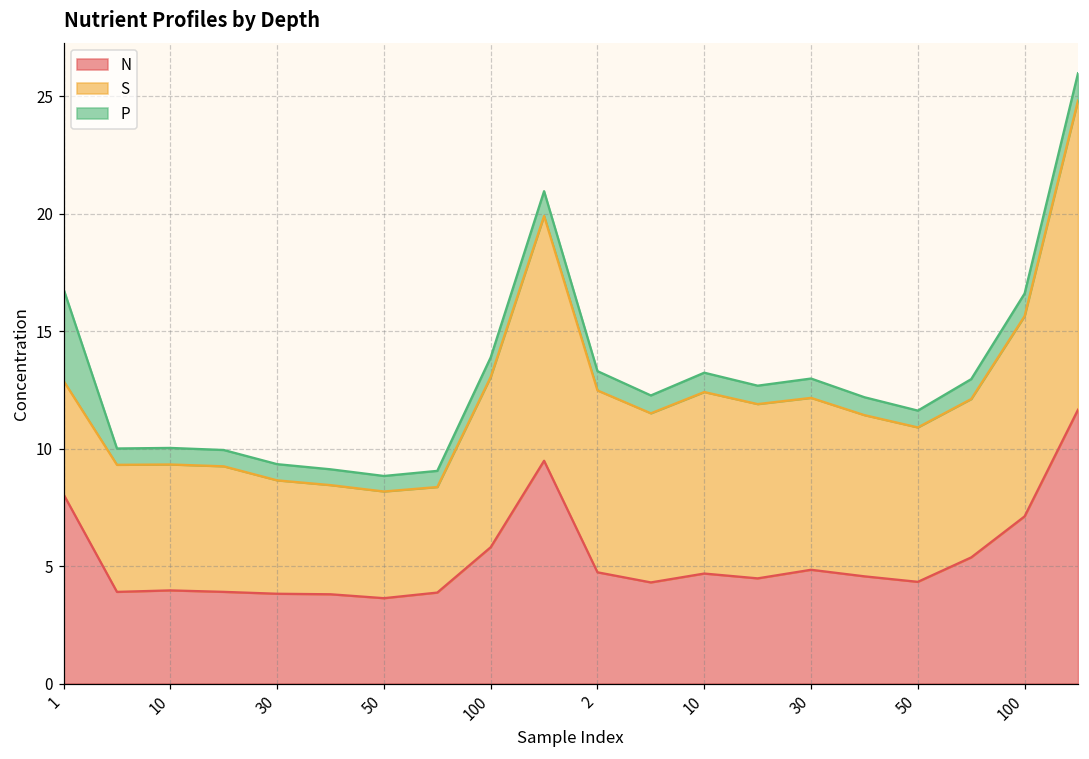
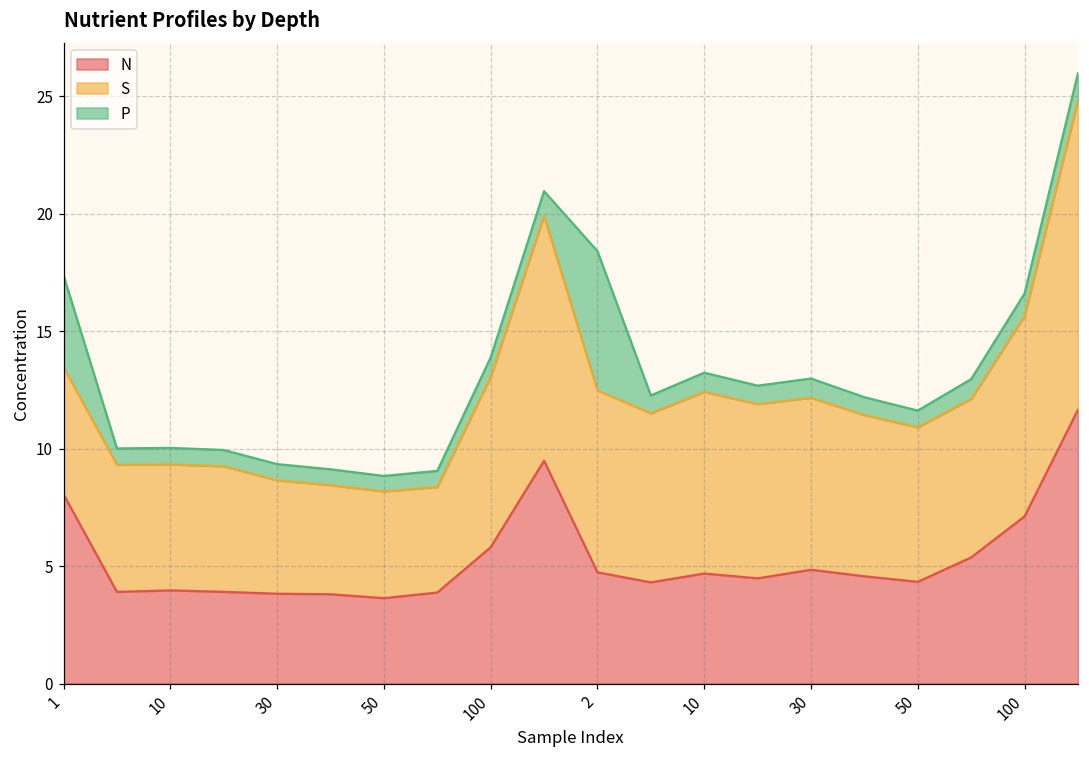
  {
    "N": {
      "1": 8.0,
      "2": 4.7
    },
    "S": {
-     "1": 4.8,
+     "1": 5.4,
      "2": 7.7
    },
    "P": {
      "1": 3.9,
-     "2": 0.8
+     "2": 5.9
    }
  }
